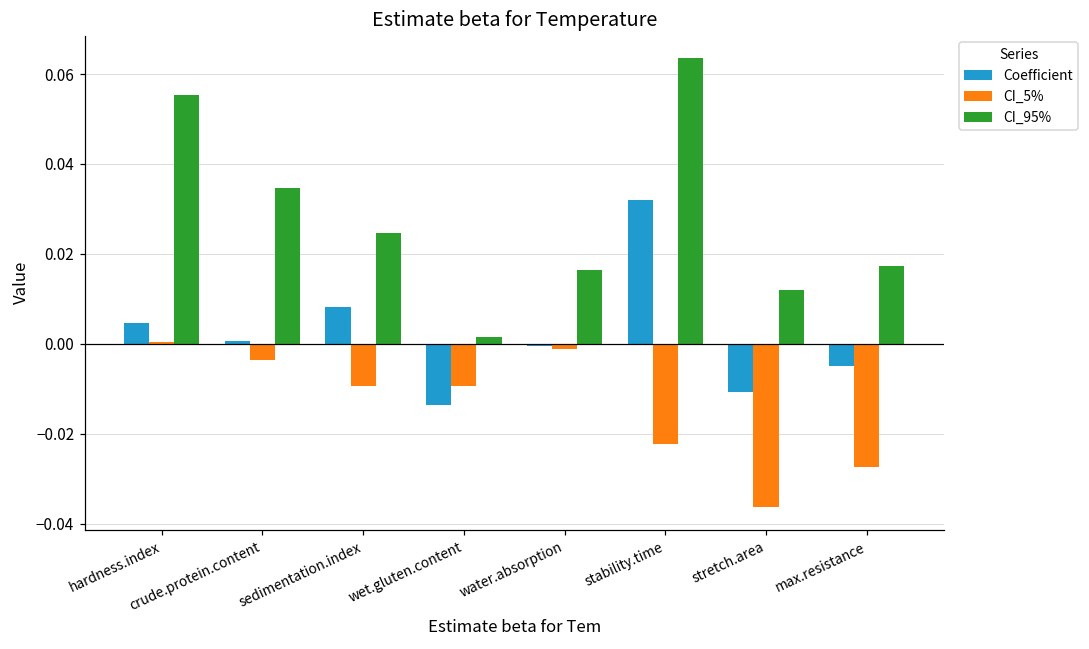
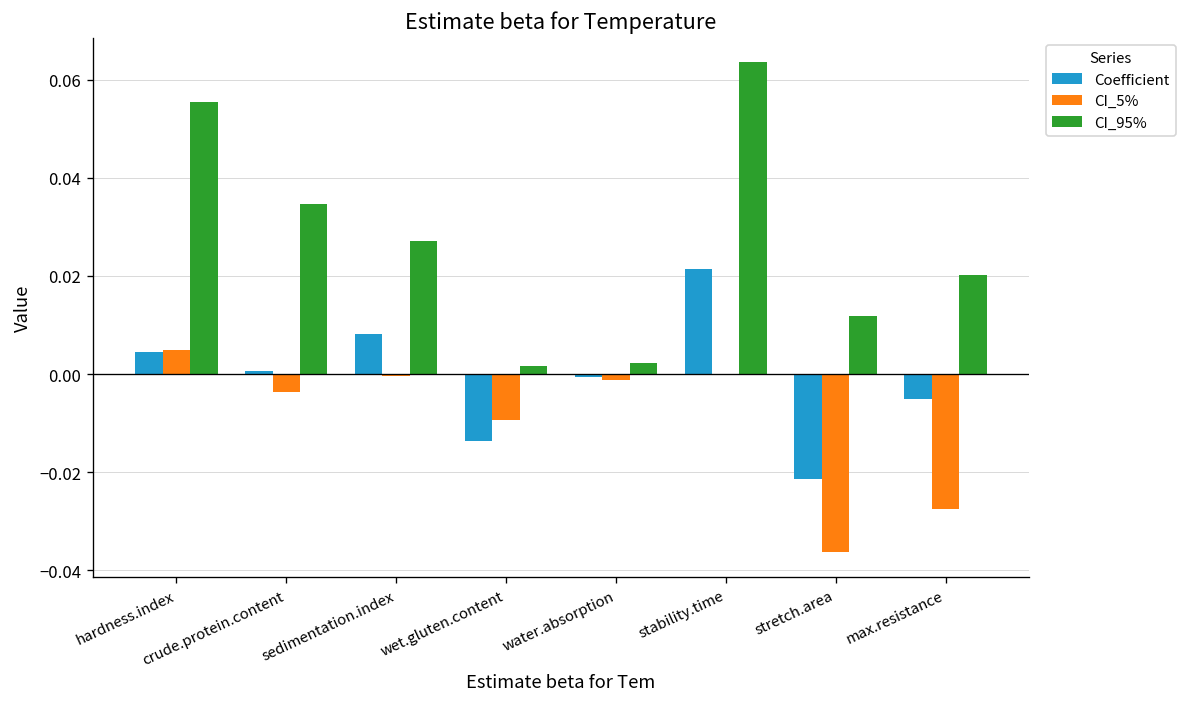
  {
    "Coefficient": {
      "hardness.index": 0.005,
      "crude.protein.content": 0.001,
      "sedimentation.index": 0.008,
      "wet.gluten.content": -0.014,
-     "stability.time": 0.032,
-     "stretch.area": -0.011,
+     "stability.time": 0.021,
+     "stretch.area": -0.021,
      "max.resistance": -0.005
    },
    "CI_5%": {
-     "hardness.index": 0.000,
+     "hardness.index": 0.005,
      "crude.protein.content": -0.004,
-     "sedimentation.index": -0.009,
+     "sedimentation.index": 0.000,
      "wet.gluten.content": -0.009,
      "water.absorption": -0.001,
-     "stability.time": -0.022,
+     "stability.time": 0.000,
      "stretch.area": -0.036,
      "max.resistance": -0.027
    },
    "CI_95%": {
      "hardness.index": 0.055,
      "crude.protein.content": 0.035,
-     "sedimentation.index": 0.025,
+     "sedimentation.index": 0.027,
      "wet.gluten.content": 0.002,
-     "water.absorption": 0.016,
+     "water.absorption": 0.002,
      "stability.time": 0.064,
      "stretch.area": 0.012,
-     "max.resistance": 0.017
+     "max.resistance": 0.020
    }
  }
